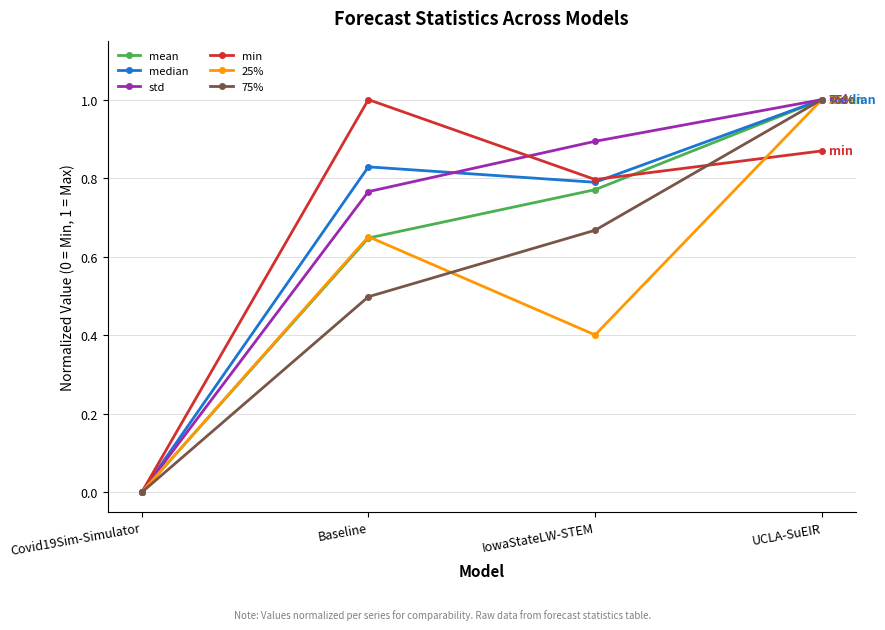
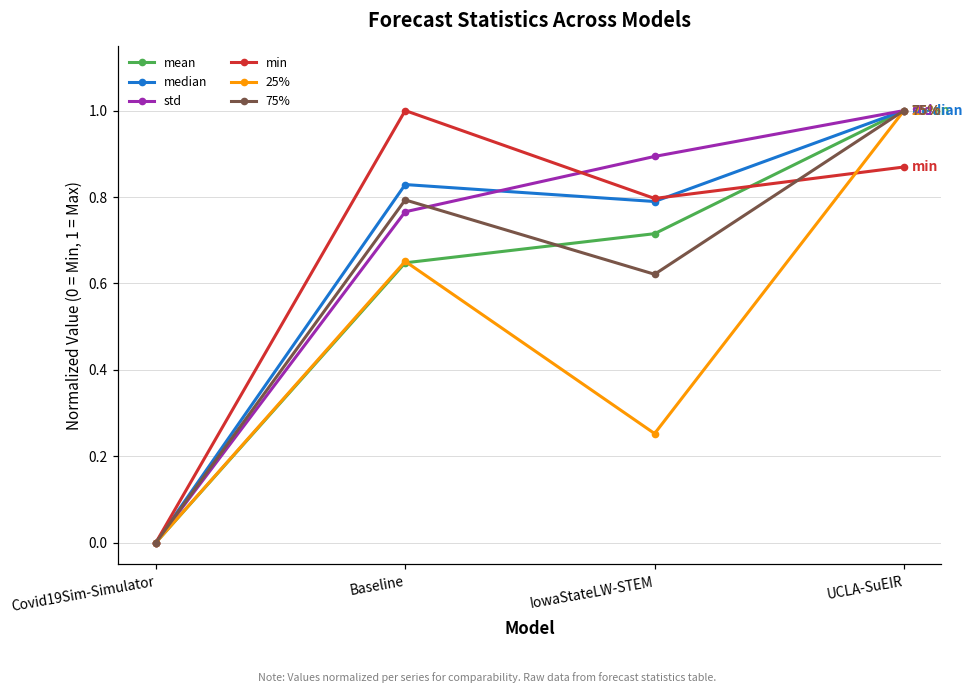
  {
    "mean": {
-     "IowaStateLW-STEM": 0.77
+     "IowaStateLW-STEM": 0.72
    },
    "median": {
      "Baseline": 0.83,
      "IowaStateLW-STEM": 0.79
    },
    "std": {
      "Baseline": 0.77,
      "IowaStateLW-STEM": 0.89
    },
    "min": {
      "Baseline": 1.00,
      "IowaStateLW-STEM": 0.80,
      "UCLA-SuEIR": 0.87
    },
    "25%": {
-     "IowaStateLW-STEM": 0.40
+     "IowaStateLW-STEM": 0.25
    },
    "75%": {
-     "Baseline": 0.50,
-     "IowaStateLW-STEM": 0.67
+     "Baseline": 0.79,
+     "IowaStateLW-STEM": 0.62
    }
  }
